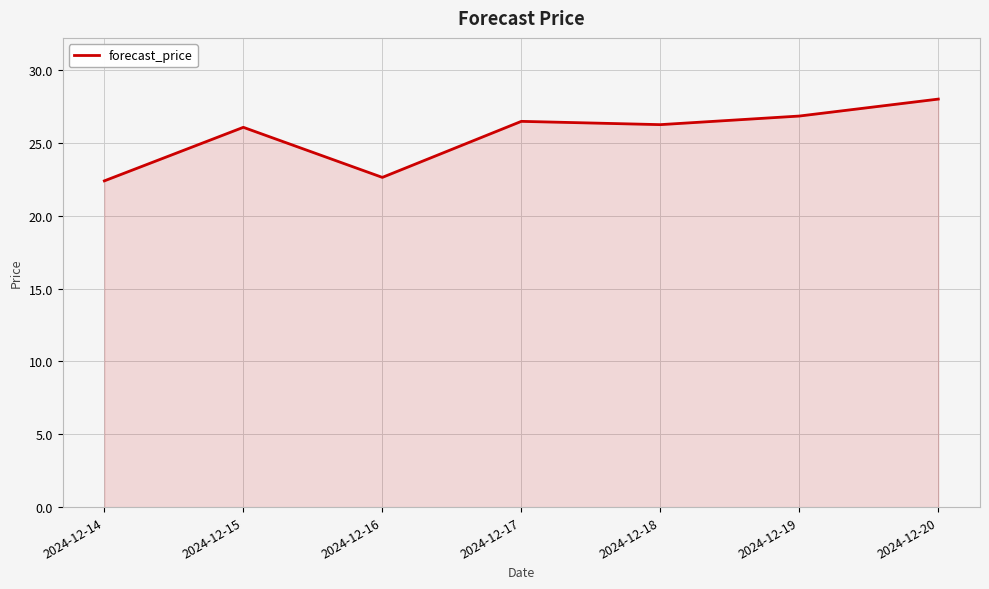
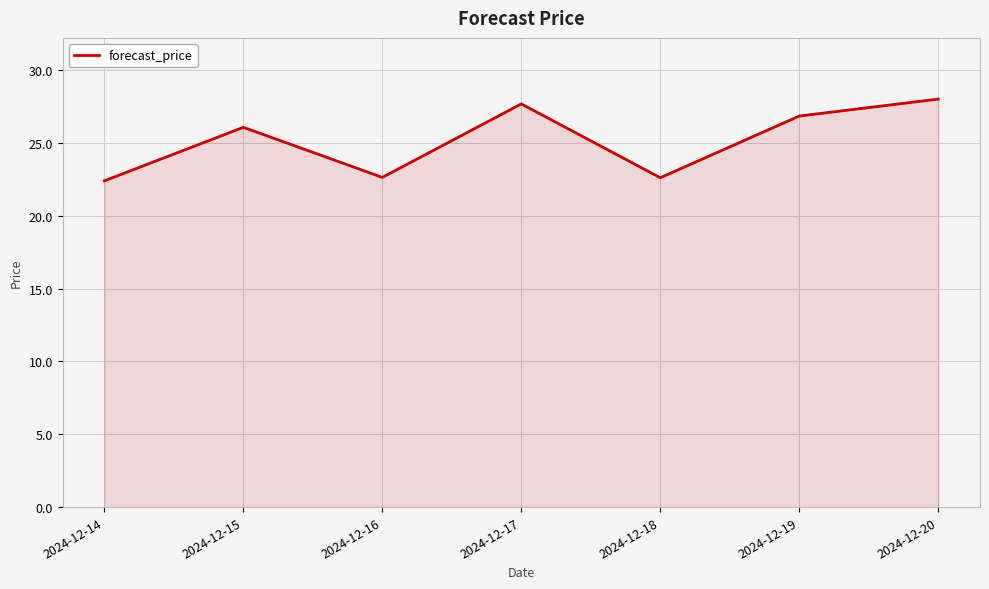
  {
    "2024-12-14": 22.4,
    "2024-12-15": 26.1,
    "2024-12-16": 22.6,
-   "2024-12-17": 26.5,
-   "2024-12-18": 26.3,
+   "2024-12-17": 27.7,
+   "2024-12-18": 22.6,
    "2024-12-19": 26.9,
    "2024-12-20": 28.0
  }
